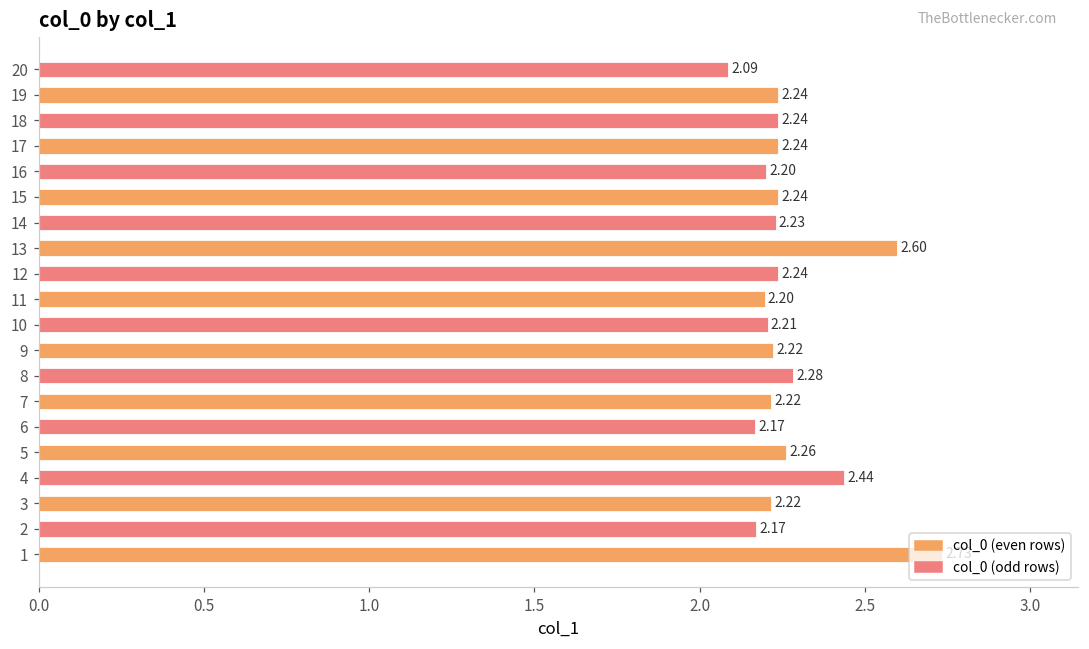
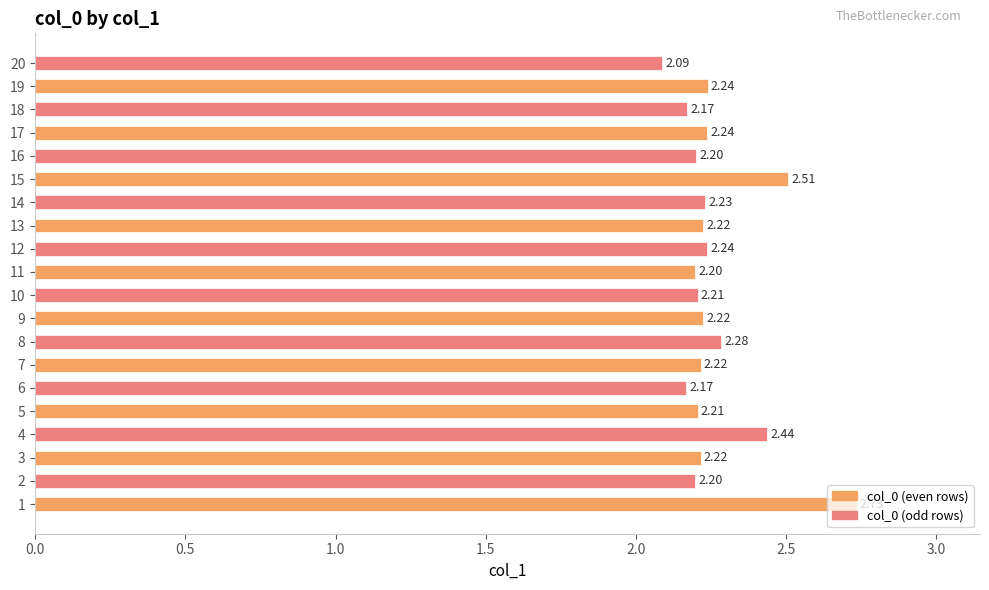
  {
    "20": 2.09,
    "19": 2.24,
-   "18": 2.24,
+   "18": 2.17,
    "17": 2.24,
    "16": 2.20,
-   "15": 2.24,
+   "15": 2.51,
    "14": 2.23,
-   "13": 2.60,
+   "13": 2.22,
    "12": 2.24,
    "11": 2.20,
    "10": 2.21,
    "9": 2.22,
    "8": 2.28,
    "7": 2.22,
    "6": 2.17,
-   "5": 2.26,
+   "5": 2.21,
    "4": 2.44,
    "3": 2.22,
-   "2": 2.17
+   "2": 2.20
  }
